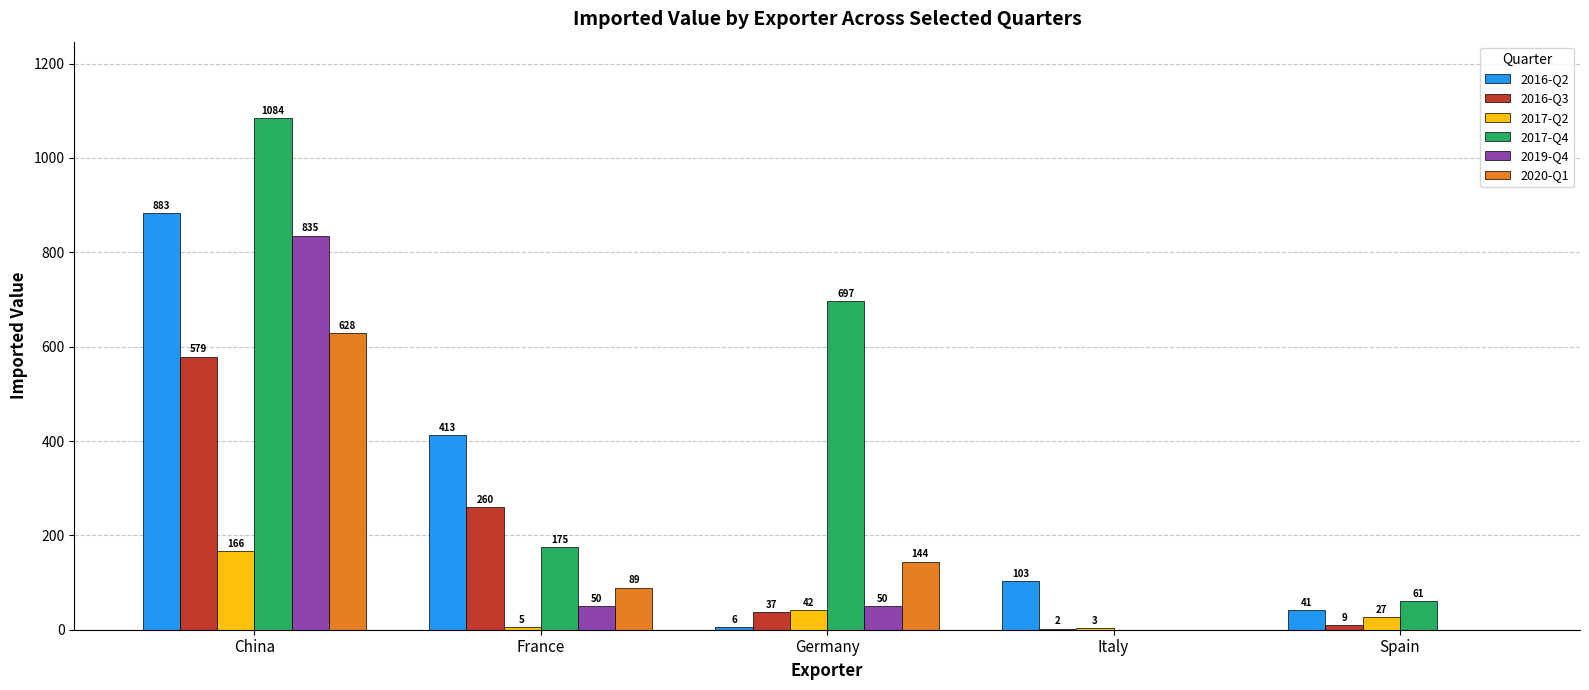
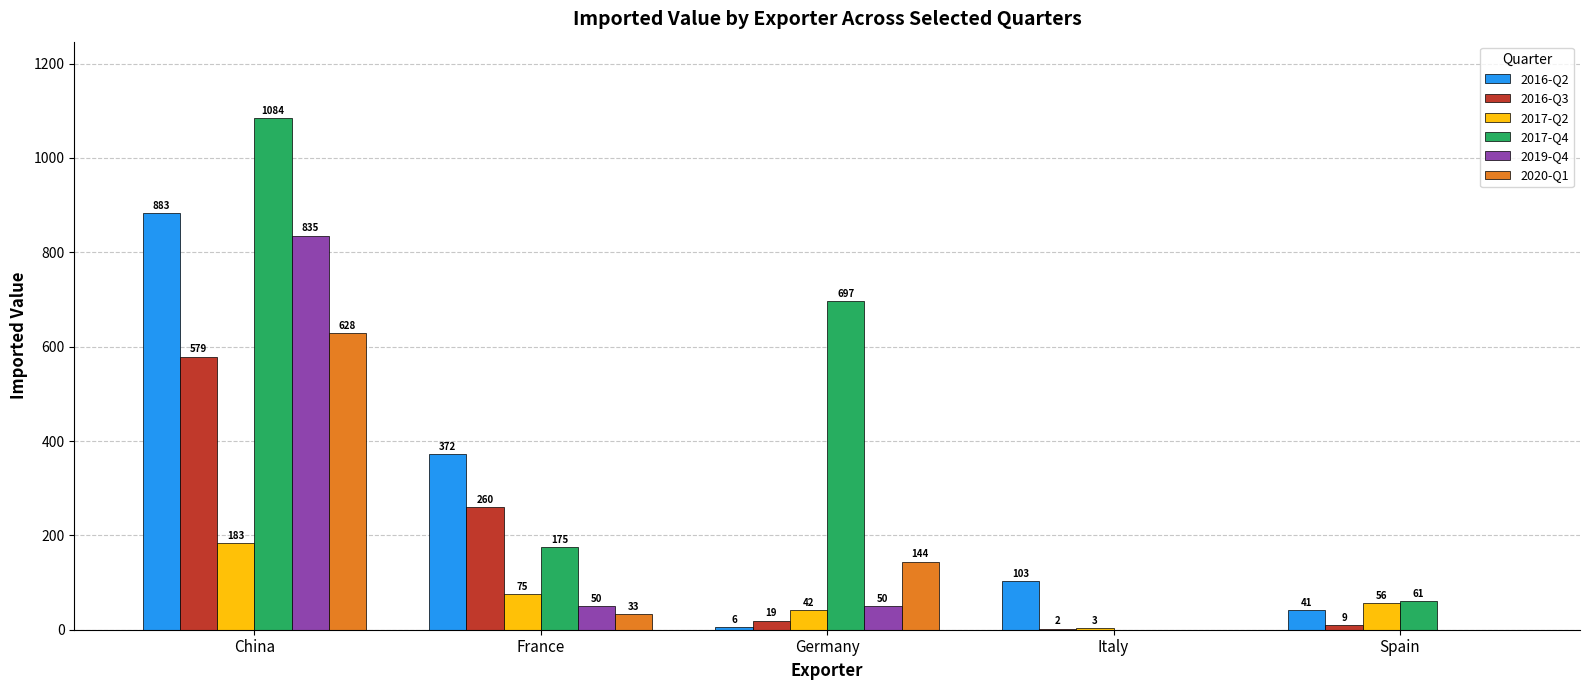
  {
    "2016-Q2": {
      "China": 883,
-     "France": 413,
+     "France": 372,
      "Germany": 6,
      "Italy": 103,
      "Spain": 41
    },
    "2016-Q3": {
      "China": 579,
      "France": 260,
-     "Germany": 37,
+     "Germany": 19,
      "Italy": 2,
      "Spain": 9
    },
    "2017-Q2": {
-     "China": 166,
-     "France": 5,
+     "China": 183,
+     "France": 75,
      "Germany": 42,
      "Italy": 3,
-     "Spain": 27
+     "Spain": 56
    },
    "2017-Q4": {
      "China": 1084,
      "France": 175,
      "Germany": 697,
      "Spain": 61
    },
    "2019-Q4": {
      "China": 835,
      "France": 50,
      "Germany": 50
    },
    "2020-Q1": {
      "China": 628,
-     "France": 89,
+     "France": 33,
      "Germany": 144
    }
  }
